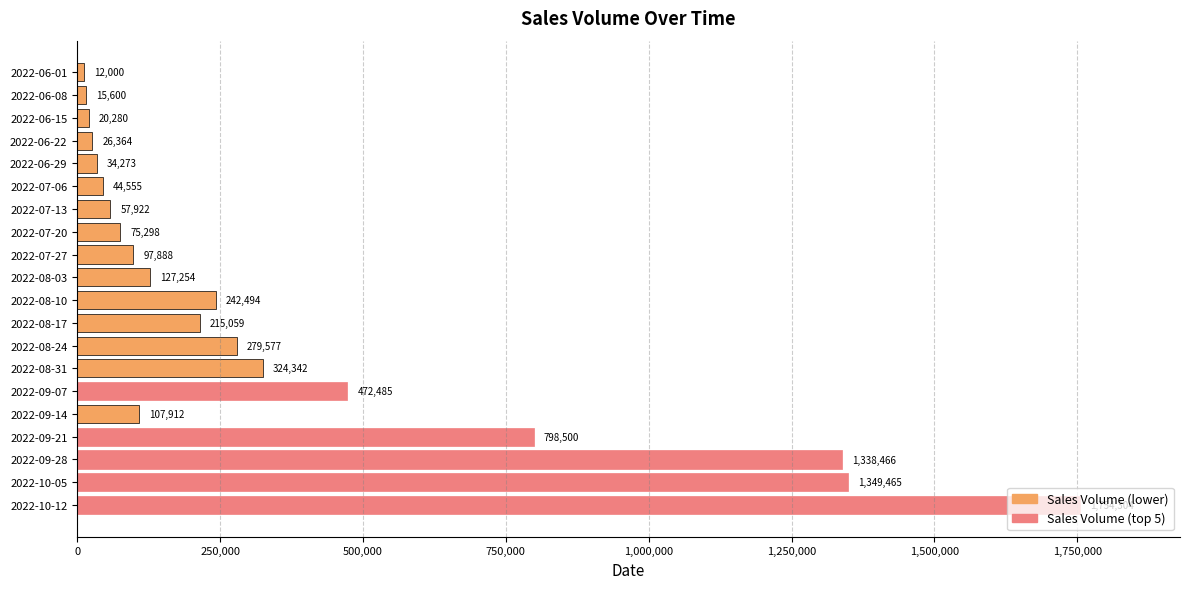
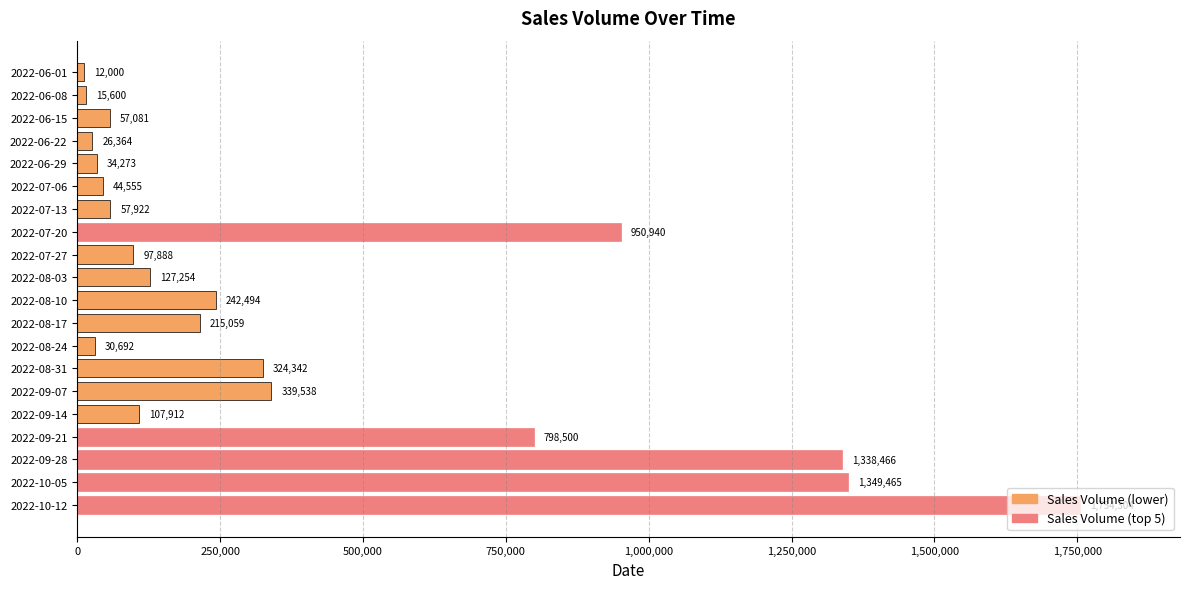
  {
    "2022-06-01": "12,000",
    "2022-06-08": "15,600",
-   "2022-06-15": "20,280",
+   "2022-06-15": "57,081",
    "2022-06-22": "26,364",
    "2022-06-29": "34,273",
    "2022-07-06": "44,555",
    "2022-07-13": "57,922",
-   "2022-07-20": "75,298",
+   "2022-07-20": "950,940",
    "2022-07-27": "97,888",
    "2022-08-03": "127,254",
    "2022-08-10": "242,494",
    "2022-08-17": "215,059",
-   "2022-08-24": "279,577",
+   "2022-08-24": "30,692",
    "2022-08-31": "324,342",
-   "2022-09-07": "472,485",
+   "2022-09-07": "339,538",
    "2022-09-14": "107,912",
    "2022-09-21": "798,500",
    "2022-09-28": "1,338,466",
    "2022-10-05": "1,349,465"
  }
